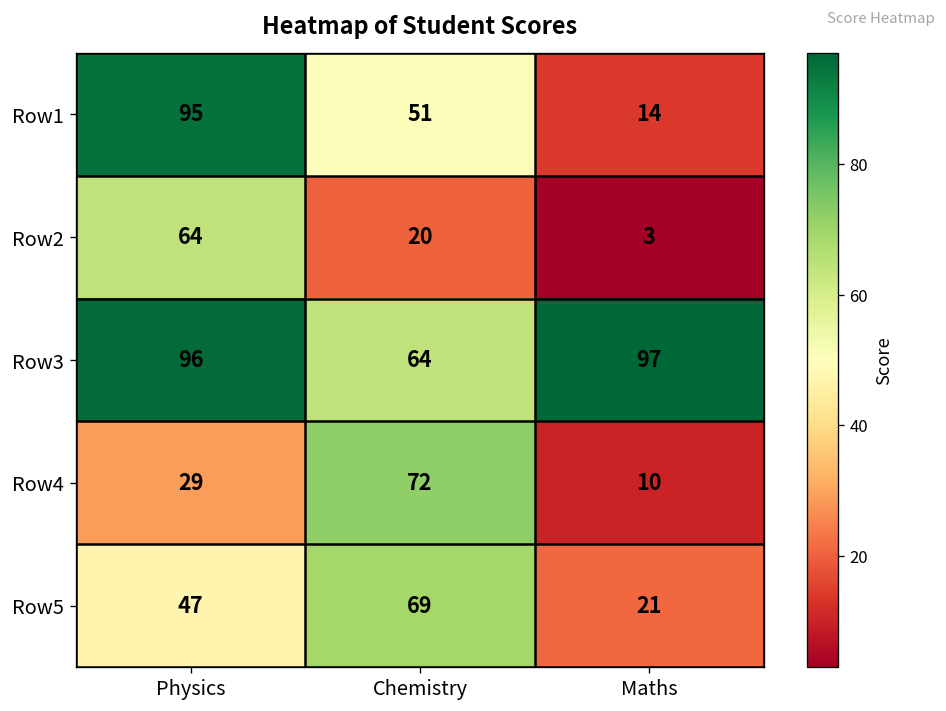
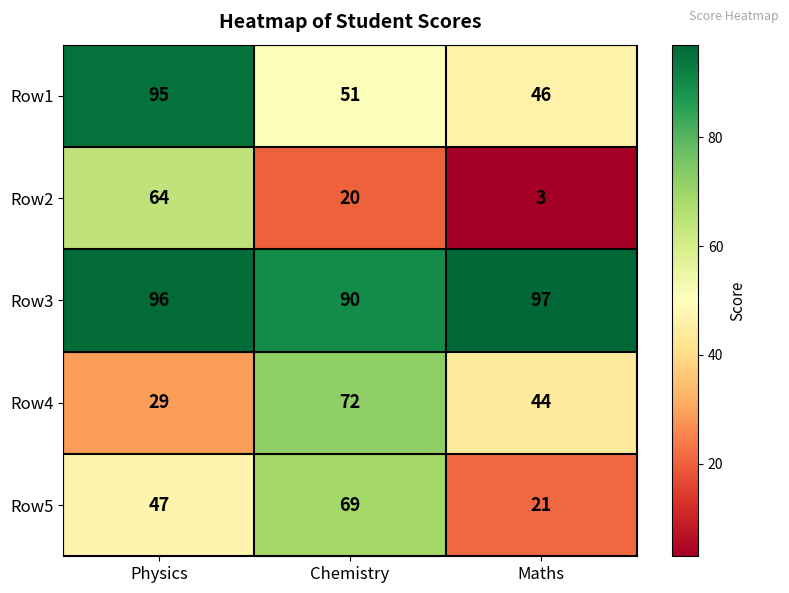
  {
    "Row1": {
      "Physics": 95,
      "Chemistry": 51,
-     "Maths": 14
+     "Maths": 46
    },
    "Row2": {
      "Physics": 64,
      "Chemistry": 20,
      "Maths": 3
    },
    "Row3": {
      "Physics": 96,
-     "Chemistry": 64,
+     "Chemistry": 90,
      "Maths": 97
    },
    "Row4": {
      "Physics": 29,
      "Chemistry": 72,
-     "Maths": 10
+     "Maths": 44
    },
    "Row5": {
      "Physics": 47,
      "Chemistry": 69,
      "Maths": 21
    }
  }
